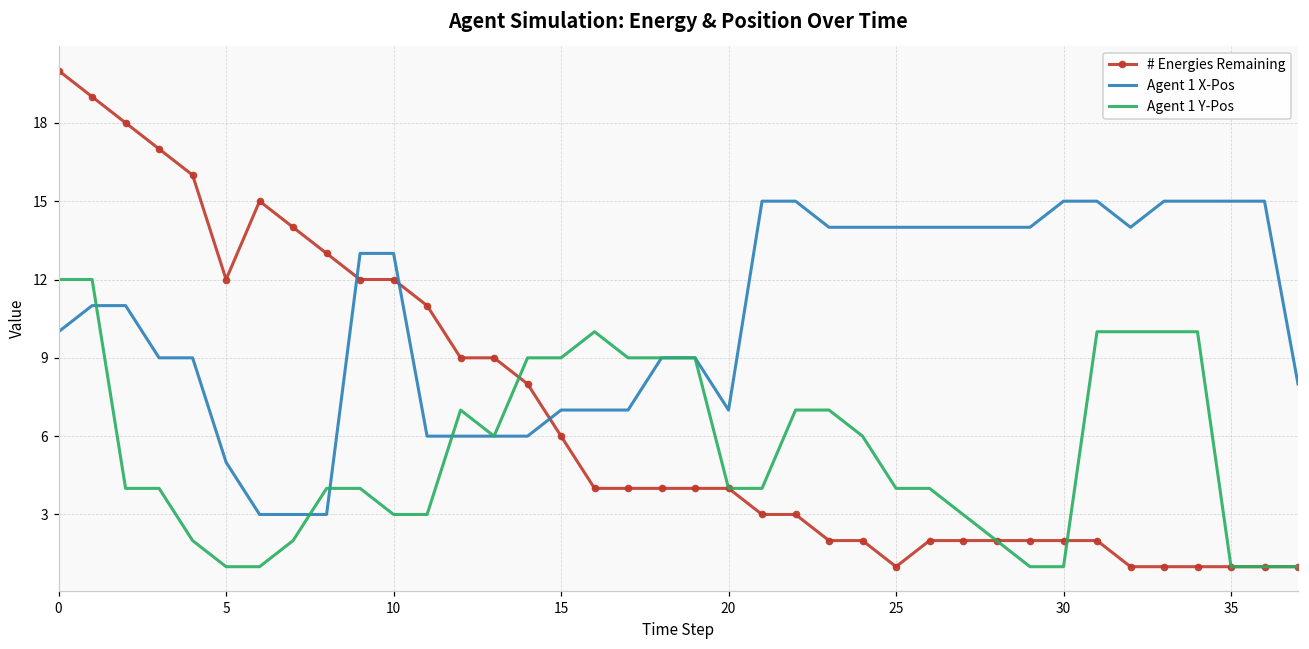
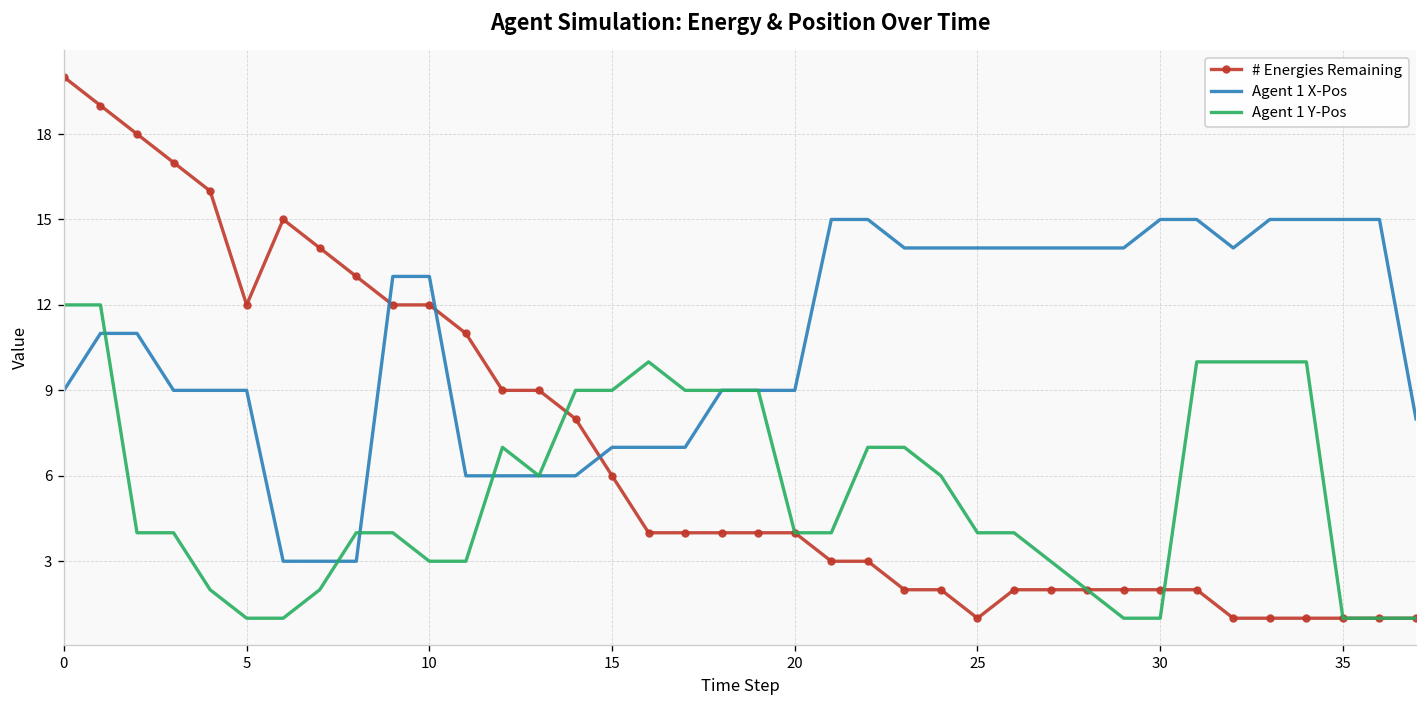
  {
    "# Energies Remaining": {
      "0": 20,
      "5": 12,
      "10": 12,
      "15": 6,
      "25": 1,
      "30": 2
    },
    "Agent 1 X-Pos": {
-     "0": 10,
-     "5": 5,
+     "0": 9,
+     "5": 9,
      "10": 13,
      "15": 7,
-     "20": 7,
+     "20": 9,
      "25": 14,
      "30": 15,
      "35": 15
    },
    "Agent 1 Y-Pos": {
      "0": 12,
      "5": 1,
      "10": 3,
      "15": 9,
      "25": 4,
      "30": 1
    }
  }
